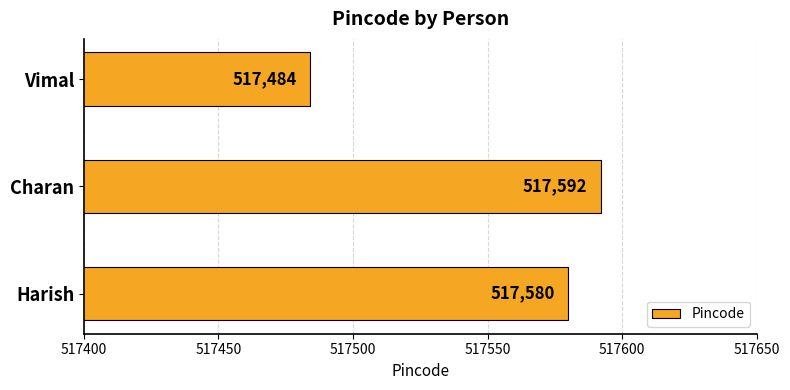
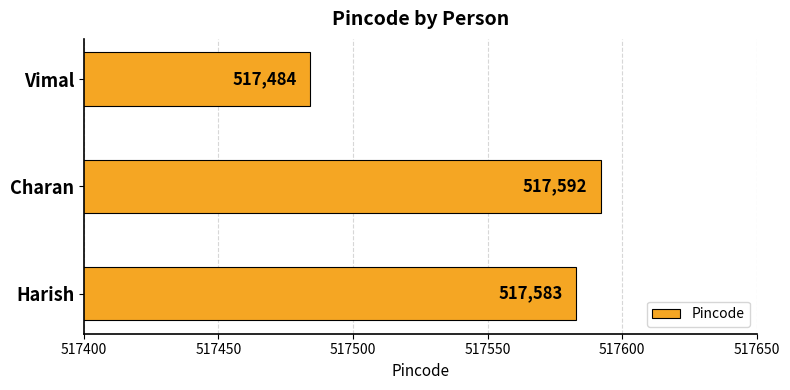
  {
    "Vimal": "517,484",
    "Charan": "517,592",
-   "Harish": "517,580"
+   "Harish": "517,583"
  }
